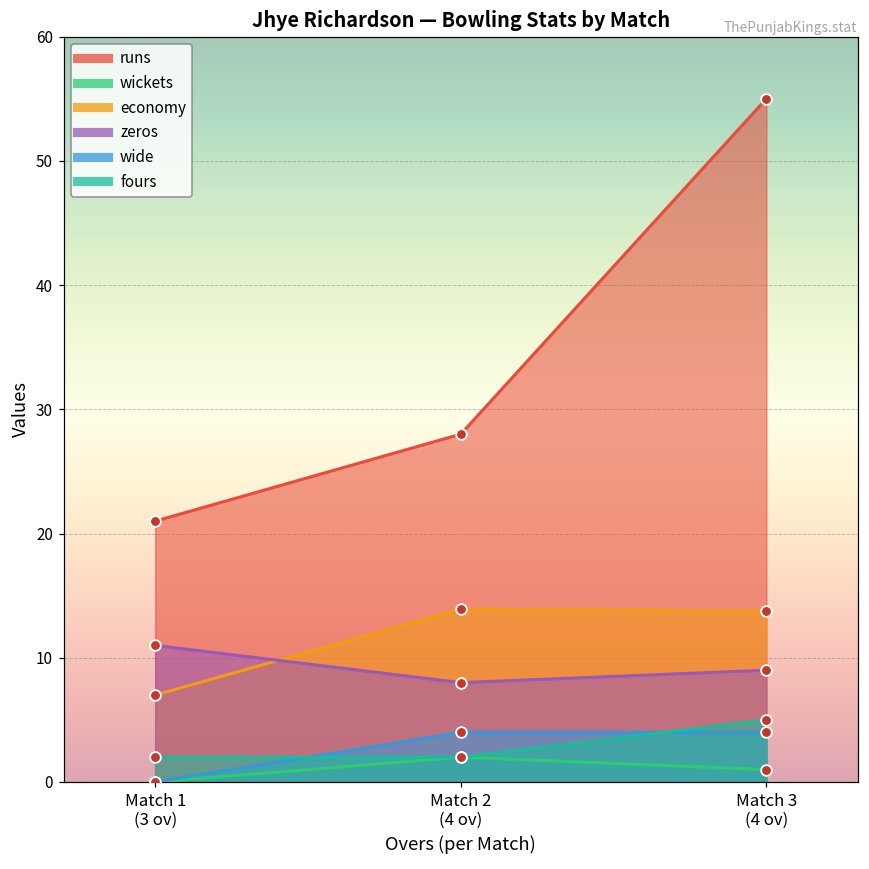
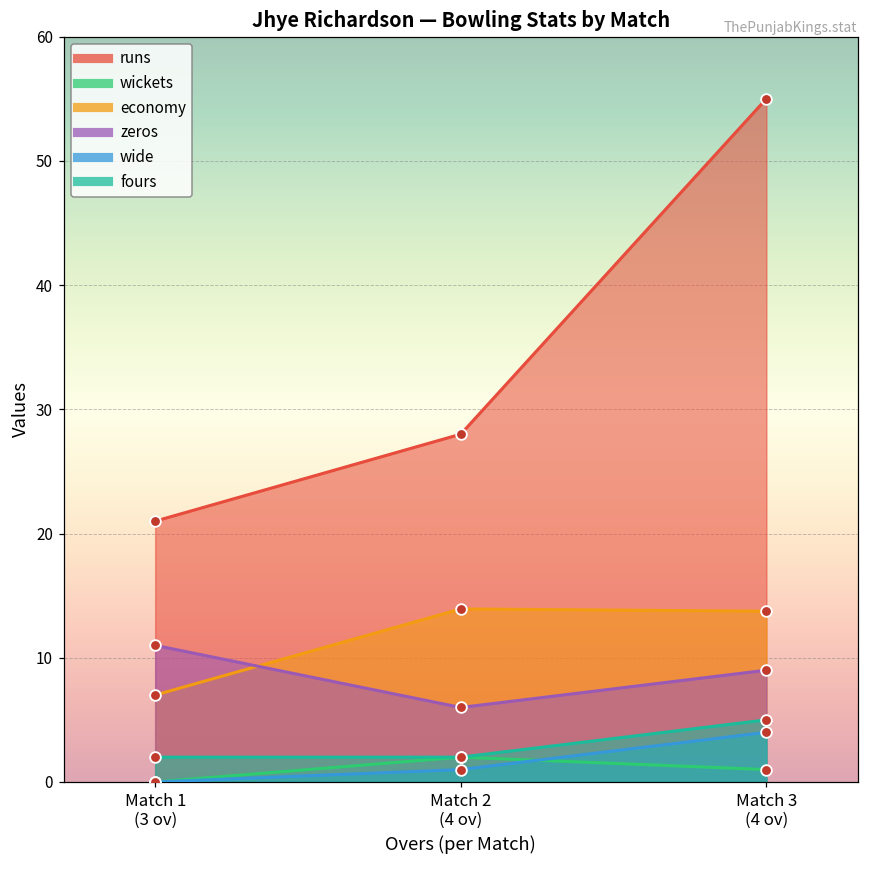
  {
    "runs": {
      "Match 1 (3 ov)": 21,
      "Match 2 (4 ov)": 28,
      "Match 3 (4 ov)": 55
    },
    "economy": {
      "Match 1 (3 ov)": 7,
      "Match 2 (4 ov)": 14,
      "Match 3 (4 ov)": 13.8
    },
    "zeros": {
      "Match 1 (3 ov)": 11,
-     "Match 2 (4 ov)": 8,
+     "Match 2 (4 ov)": 6,
      "Match 3 (4 ov)": 9
    },
    "wide": {
-     "Match 2 (4 ov)": 4,
+     "Match 2 (4 ov)": 1,
      "Match 3 (4 ov)": 4
    }
  }
